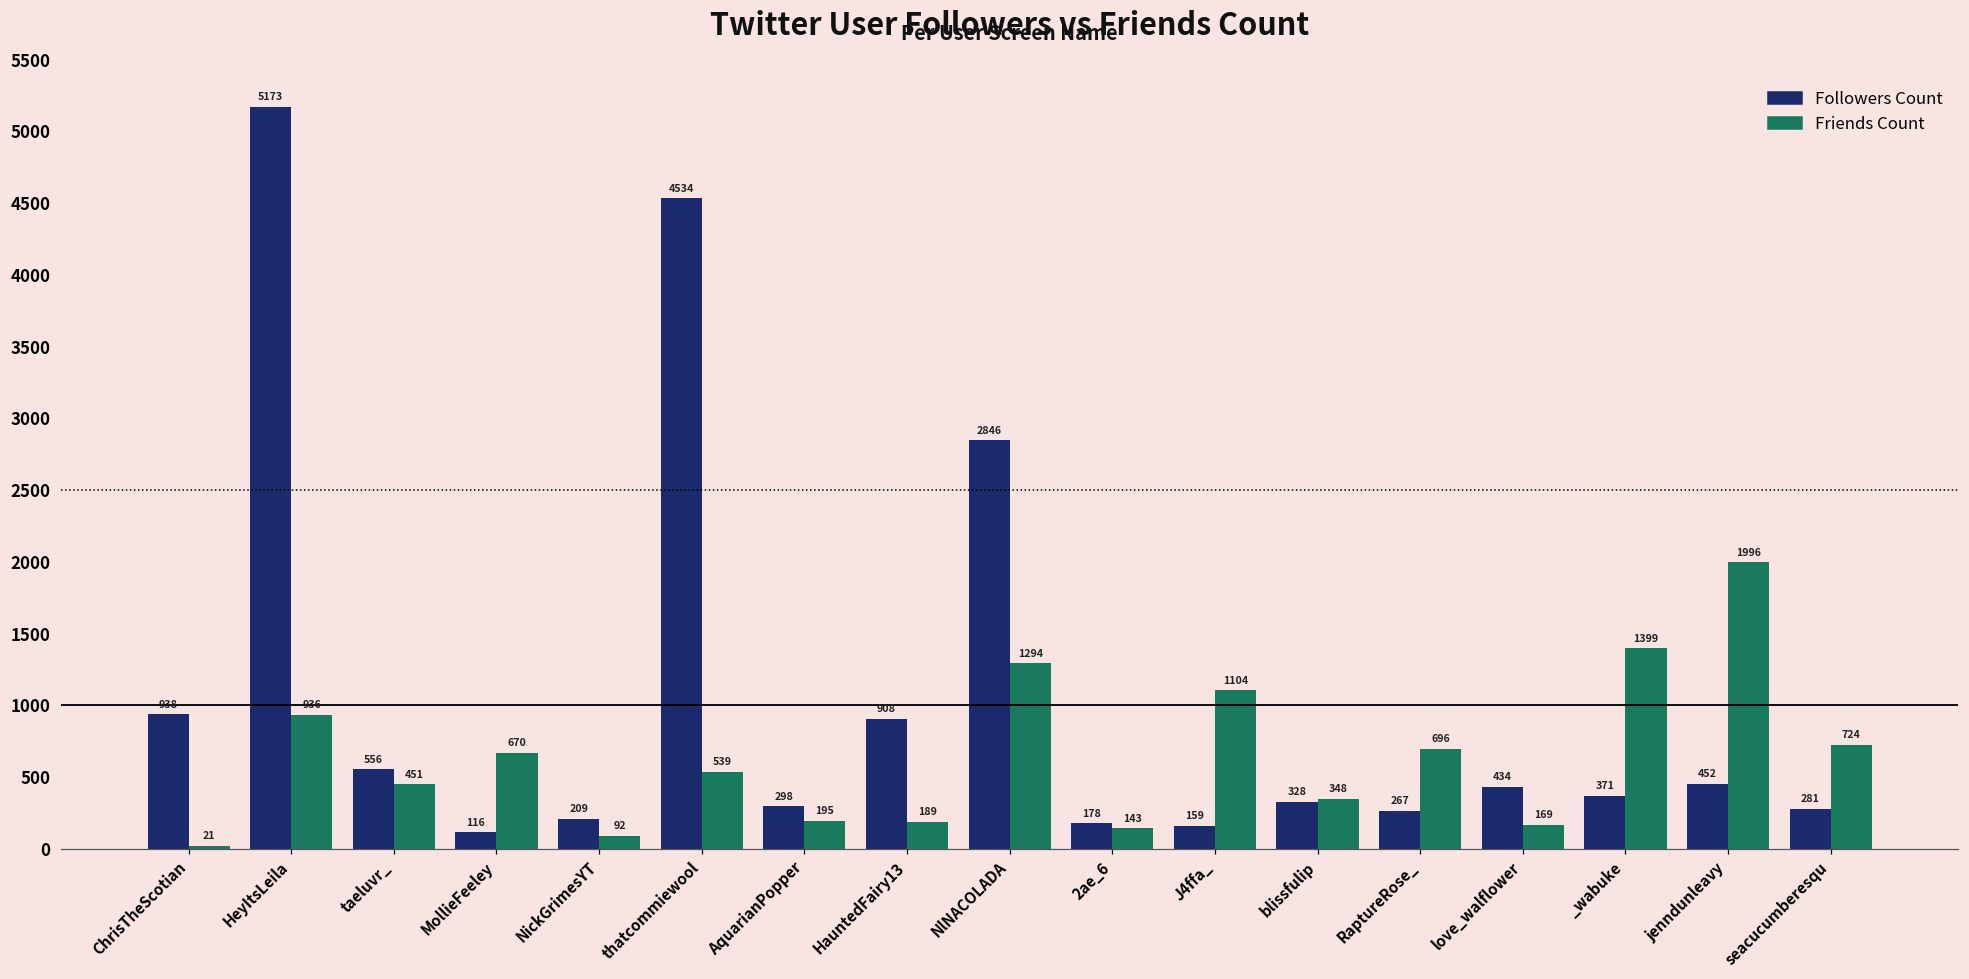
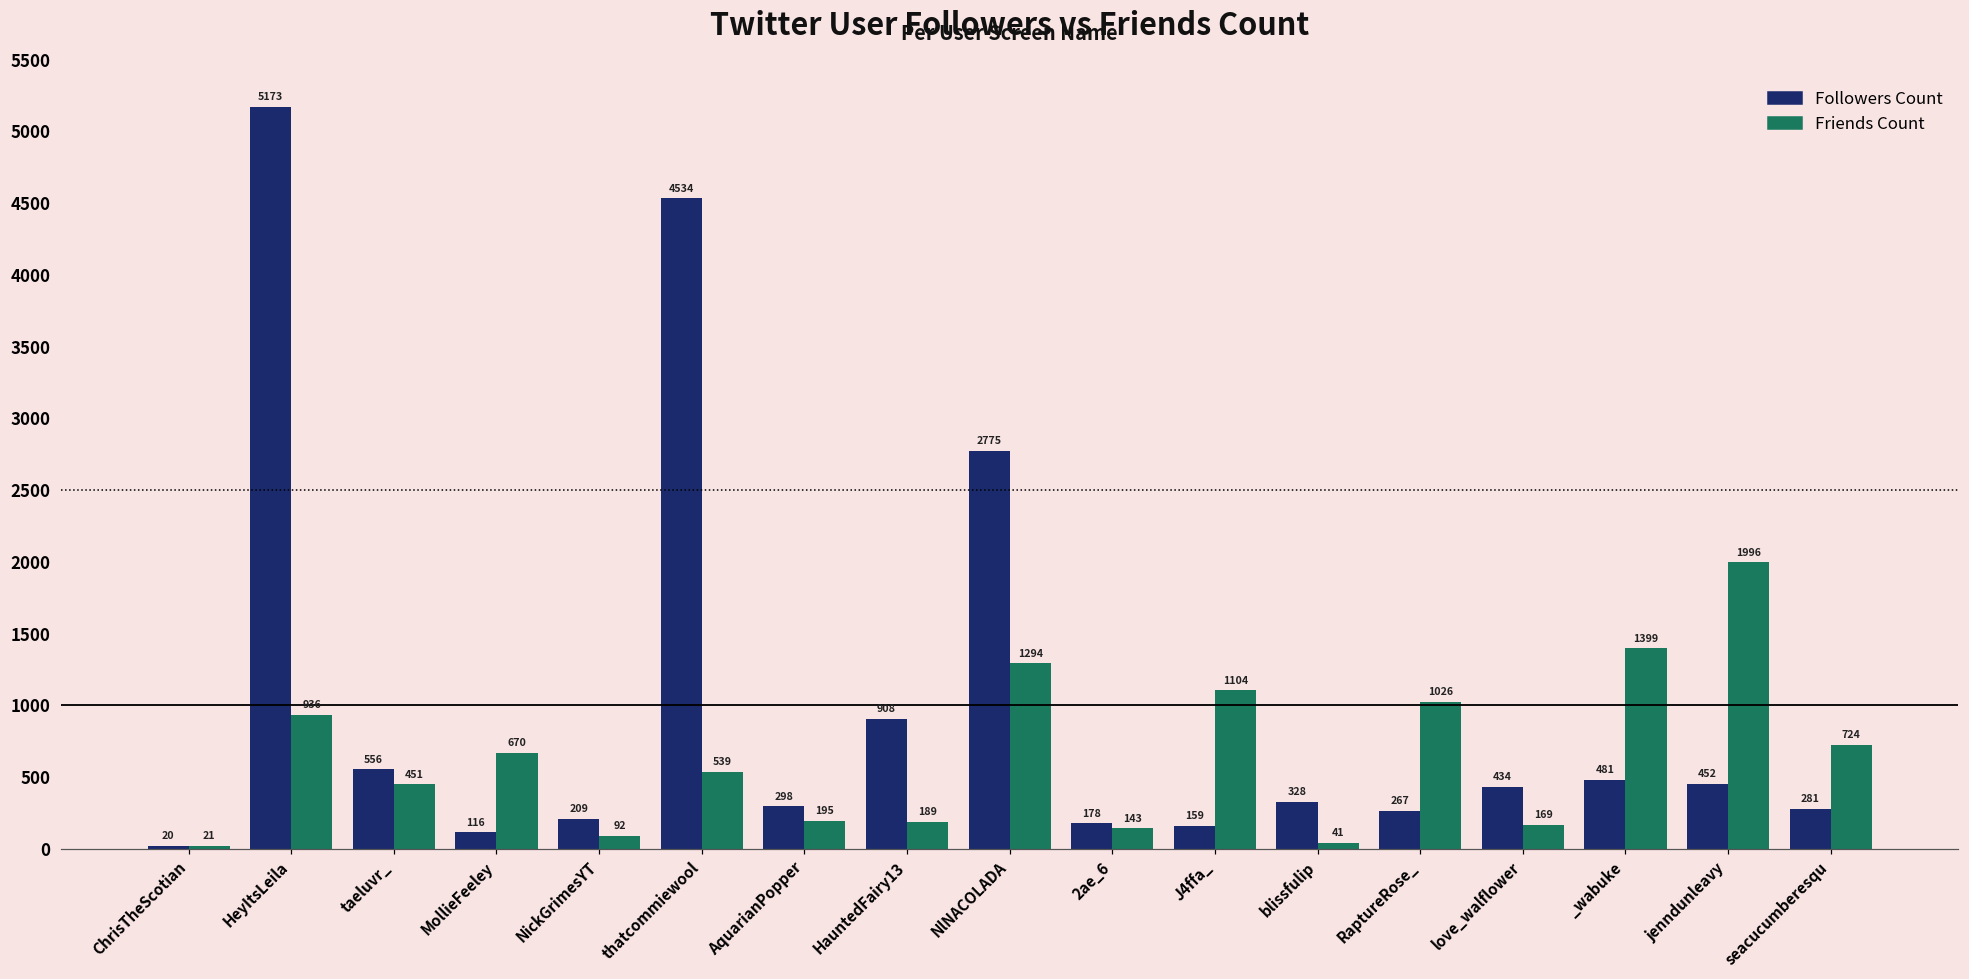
  {
    "Followers Count": {
-     "ChrisTheScotian": 938,
+     "ChrisTheScotian": 20,
      "HeyItsLeila": 5173,
      "taeluvr_": 556,
      "MollieFeeley": 116,
      "NickGrimesYT": 209,
      "thatcommiewool": 4534,
      "AquarianPopper": 298,
      "HauntedFairy13": 908,
-     "NlNACOLADA": 2846,
+     "NlNACOLADA": 2775,
      "2ae_6": 178,
      "J4ffa_": 159,
      "blissfulip": 328,
      "RaptureRose_": 267,
      "love_walflower": 434,
-     "_wabuke": 371,
+     "_wabuke": 481,
      "jenndunleavy": 452,
      "seacucumberesqu": 281
    },
    "Friends Count": {
      "ChrisTheScotian": 21,
      "HeyItsLeila": 936,
      "taeluvr_": 451,
      "MollieFeeley": 670,
      "NickGrimesYT": 92,
      "thatcommiewool": 539,
      "AquarianPopper": 195,
      "HauntedFairy13": 189,
      "NlNACOLADA": 1294,
      "2ae_6": 143,
      "J4ffa_": 1104,
-     "blissfulip": 348,
-     "RaptureRose_": 696,
+     "blissfulip": 41,
+     "RaptureRose_": 1026,
      "love_walflower": 169,
      "_wabuke": 1399,
      "jenndunleavy": 1996,
      "seacucumberesqu": 724
    }
  }
